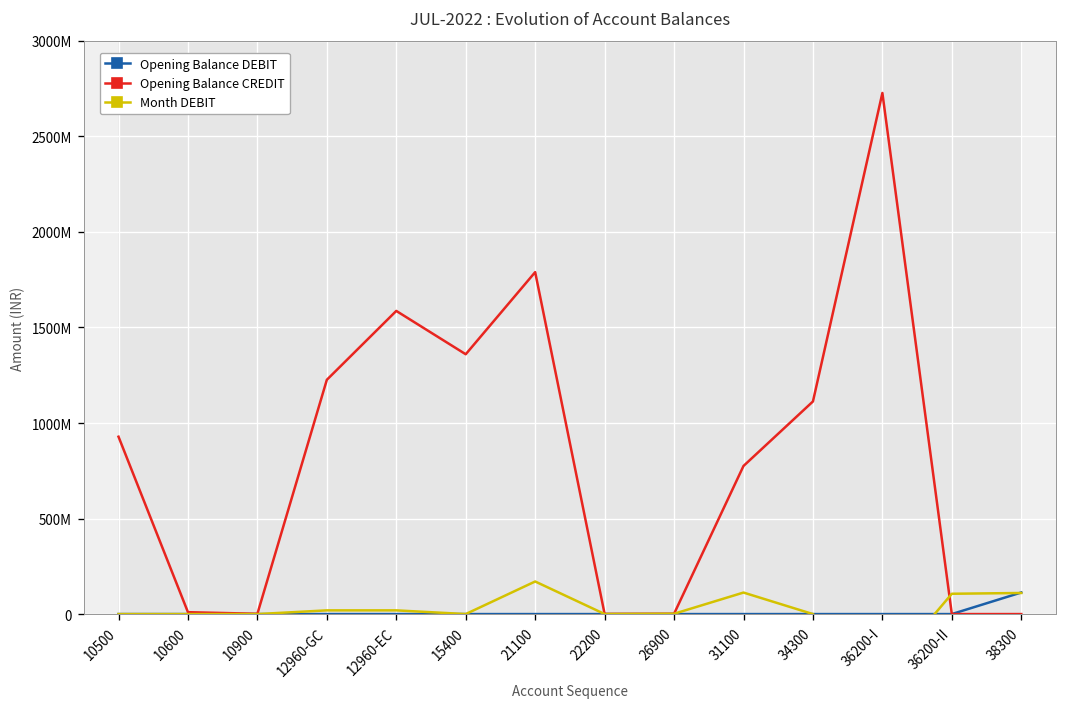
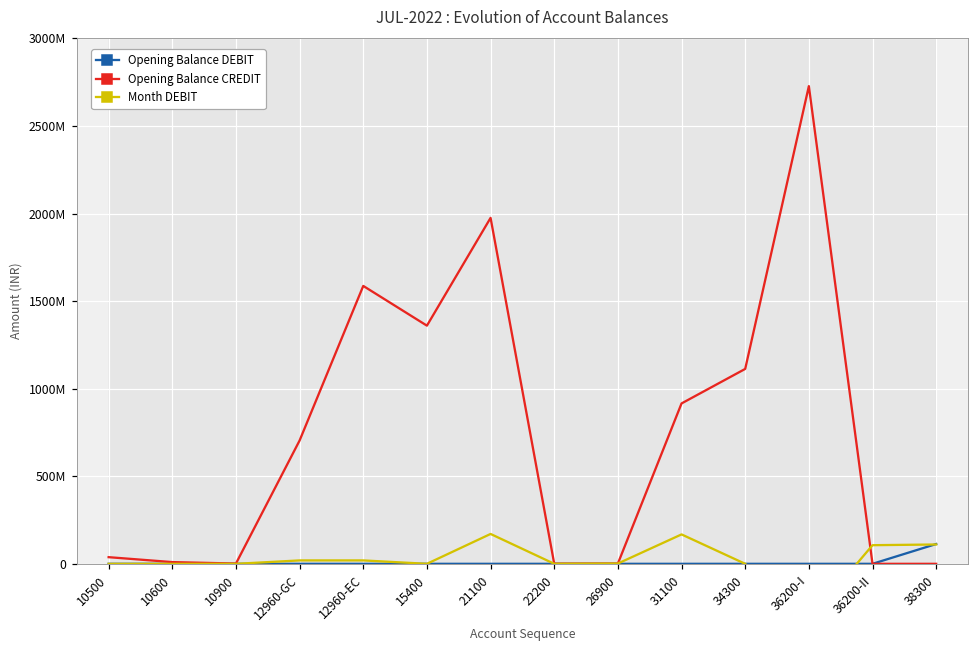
  {
    "Opening Balance DEBIT": {
      "12960-GC": 0,
      "12960-EC": 0,
      "21100": 0,
      "31100": 0,
      "36200-I": 0
    },
    "Opening Balance CREDIT": {
-     "10500": 930000000,
-     "12960-GC": 1230000000,
+     "10500": 40000000,
+     "12960-GC": 700000000,
      "12960-EC": 1590000000,
      "15400": 1360000000,
-     "21100": 1790000000,
-     "31100": 780000000,
+     "21100": 1980000000,
+     "31100": 920000000,
      "34300": 1110000000,
      "36200-I": 2730000000,
      "38300": 0
    },
    "Month DEBIT": {
      "12960-GC": 20000000,
      "12960-EC": 20000000,
      "21100": 170000000,
-     "31100": 110000000,
+     "31100": 170000000,
      "36200-II": 110000000
    }
  }
